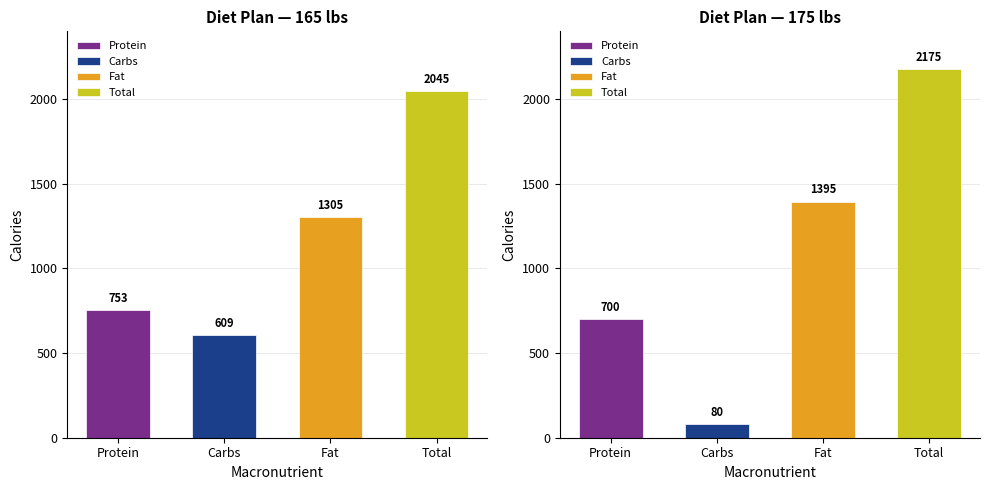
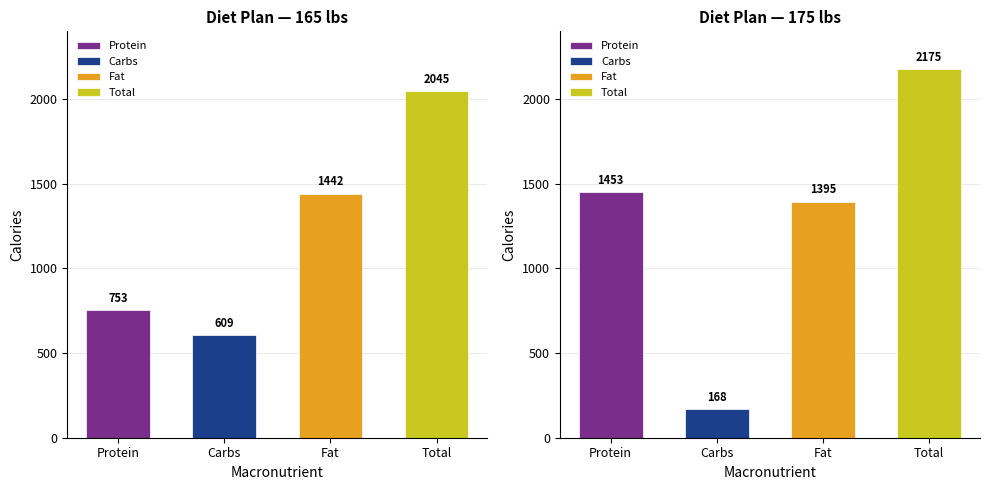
  {
    "Diet Plan — 165 lbs": {
      "Protein": 753,
      "Carbs": 609,
-     "Fat": 1305,
+     "Fat": 1442,
      "Total": 2045
    },
    "Diet Plan — 175 lbs": {
-     "Protein": 700,
-     "Carbs": 80,
+     "Protein": 1453,
+     "Carbs": 168,
      "Fat": 1395,
      "Total": 2175
    }
  }
